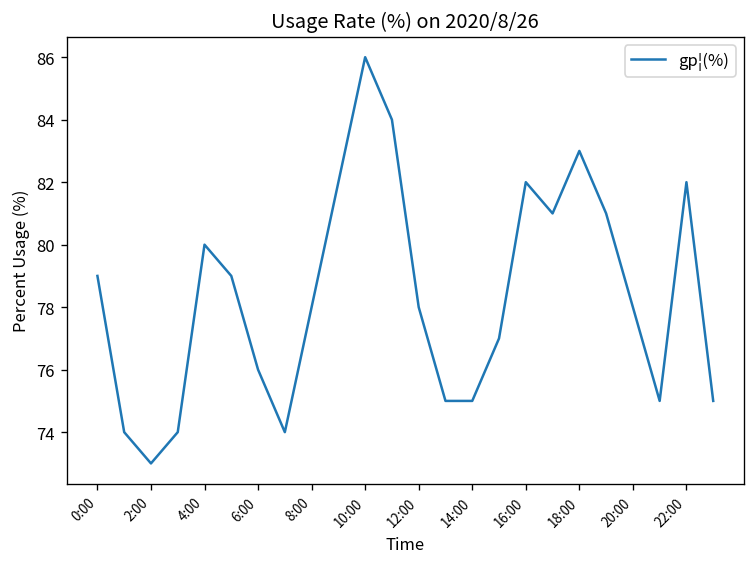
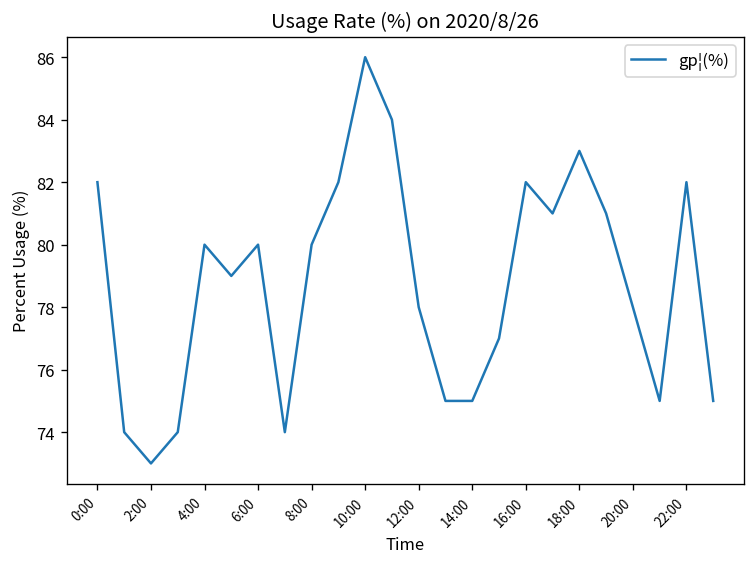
  {
-   "0:00": 79,
+   "0:00": 82,
    "2:00": 73,
    "4:00": 80,
-   "6:00": 76,
-   "8:00": 78,
+   "6:00": 80,
+   "8:00": 80,
    "10:00": 86,
    "12:00": 78,
    "14:00": 75,
    "16:00": 82,
    "18:00": 83,
    "20:00": 78,
    "22:00": 82
  }
